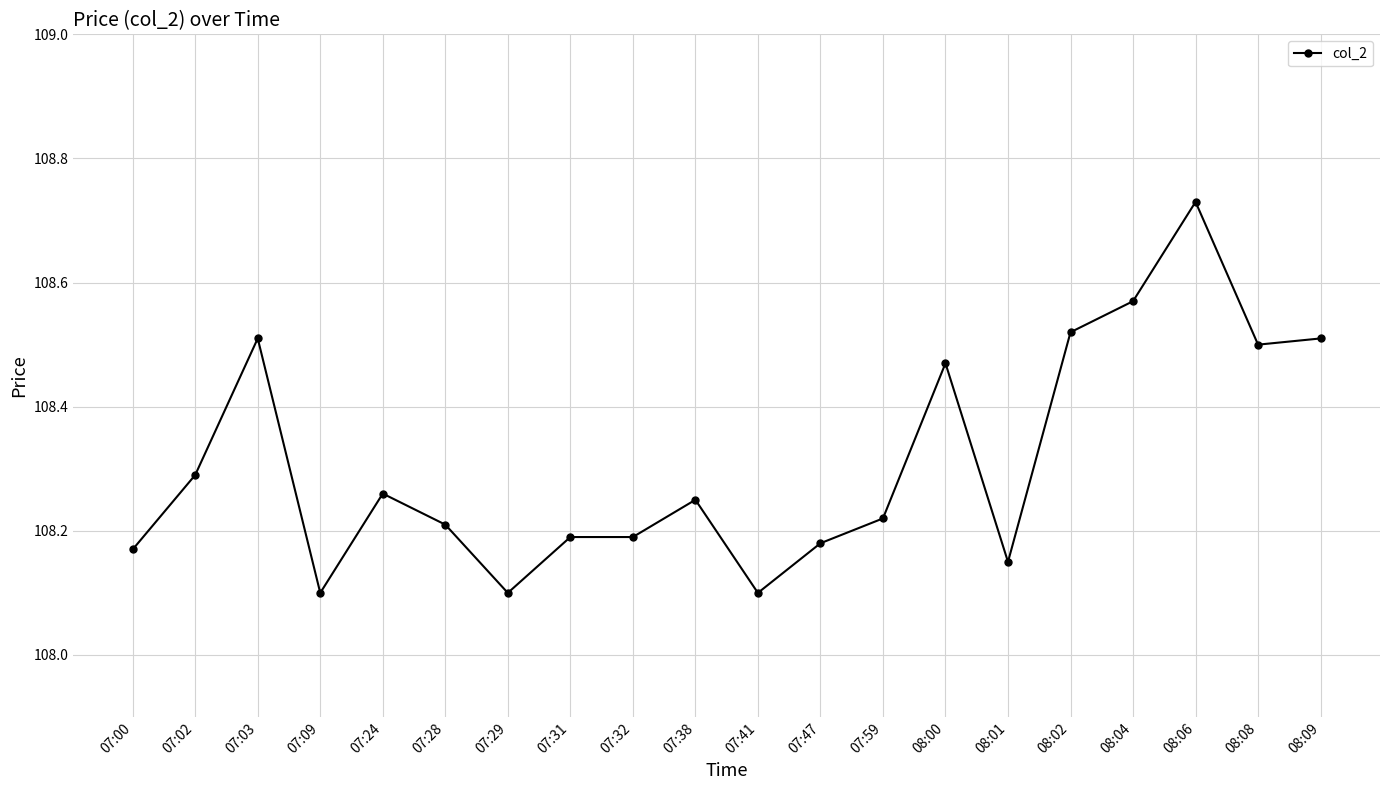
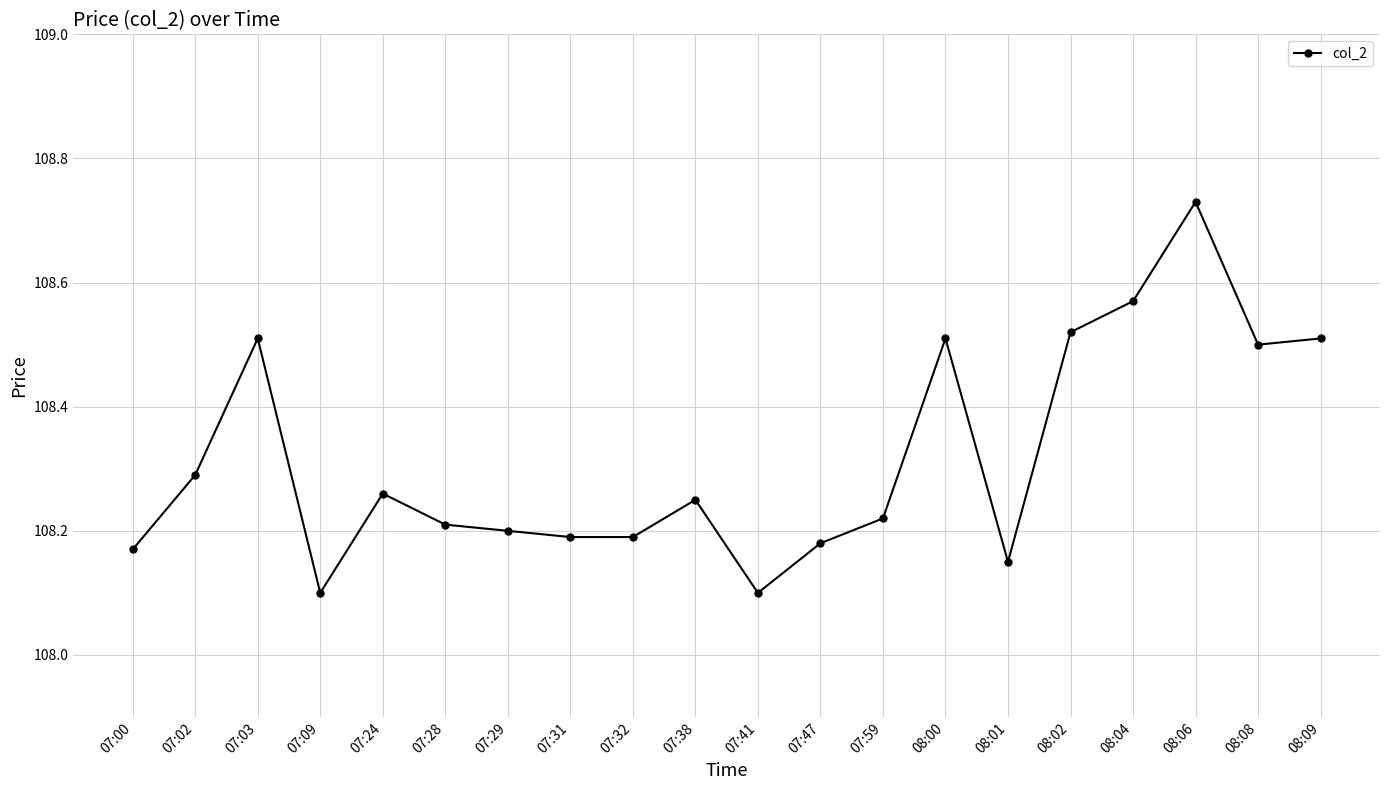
  {
    "07:00": 108.17,
    "07:02": 108.29,
    "07:03": 108.51,
    "07:09": 108.10,
    "07:24": 108.26,
    "07:28": 108.21,
-   "07:29": 108.1,
+   "07:29": 108.2,
    "07:31": 108.19,
    "07:32": 108.19,
    "07:38": 108.25,
    "07:41": 108.10,
    "07:47": 108.18,
    "07:59": 108.22,
-   "08:00": 108.47,
+   "08:00": 108.51,
    "08:01": 108.15,
    "08:02": 108.52,
    "08:04": 108.57,
    "08:06": 108.73,
    "08:08": 108.50,
    "08:09": 108.51
  }
